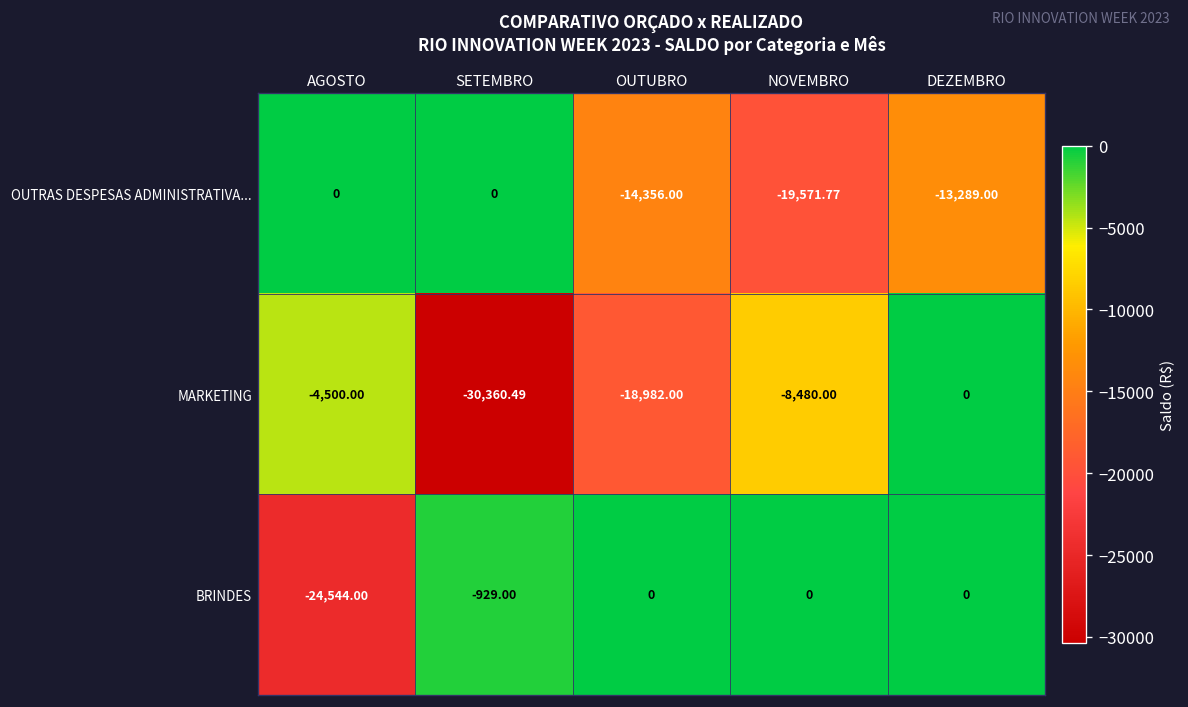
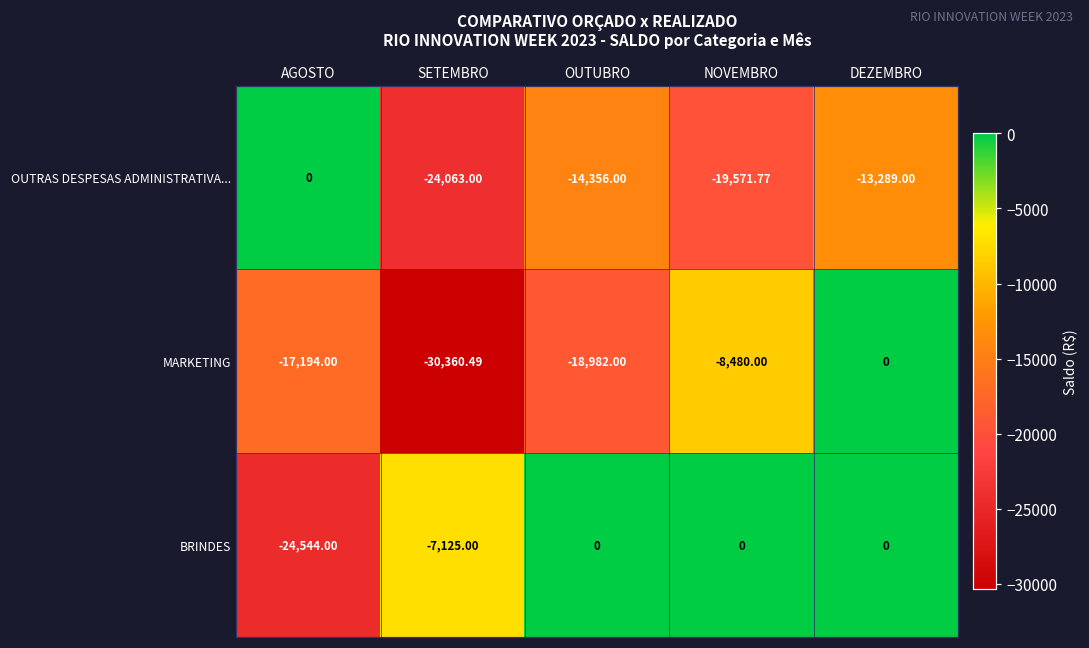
  {
    "OUTRAS DESPESAS ADMINISTRATIVA...": {
      "AGOSTO": "0",
-     "SETEMBRO": "0",
+     "SETEMBRO": "-24,063.00",
      "OUTUBRO": "-14,356.00",
      "NOVEMBRO": "-19,571.77",
      "DEZEMBRO": "-13,289.00"
    },
    "MARKETING": {
-     "AGOSTO": "-4,500.00",
+     "AGOSTO": "-17,194.00",
      "SETEMBRO": "-30,360.49",
      "OUTUBRO": "-18,982.00",
      "NOVEMBRO": "-8,480.00",
      "DEZEMBRO": "0"
    },
    "BRINDES": {
      "AGOSTO": "-24,544.00",
-     "SETEMBRO": "-929.00",
+     "SETEMBRO": "-7,125.00",
      "OUTUBRO": "0",
      "NOVEMBRO": "0",
      "DEZEMBRO": "0"
    }
  }
